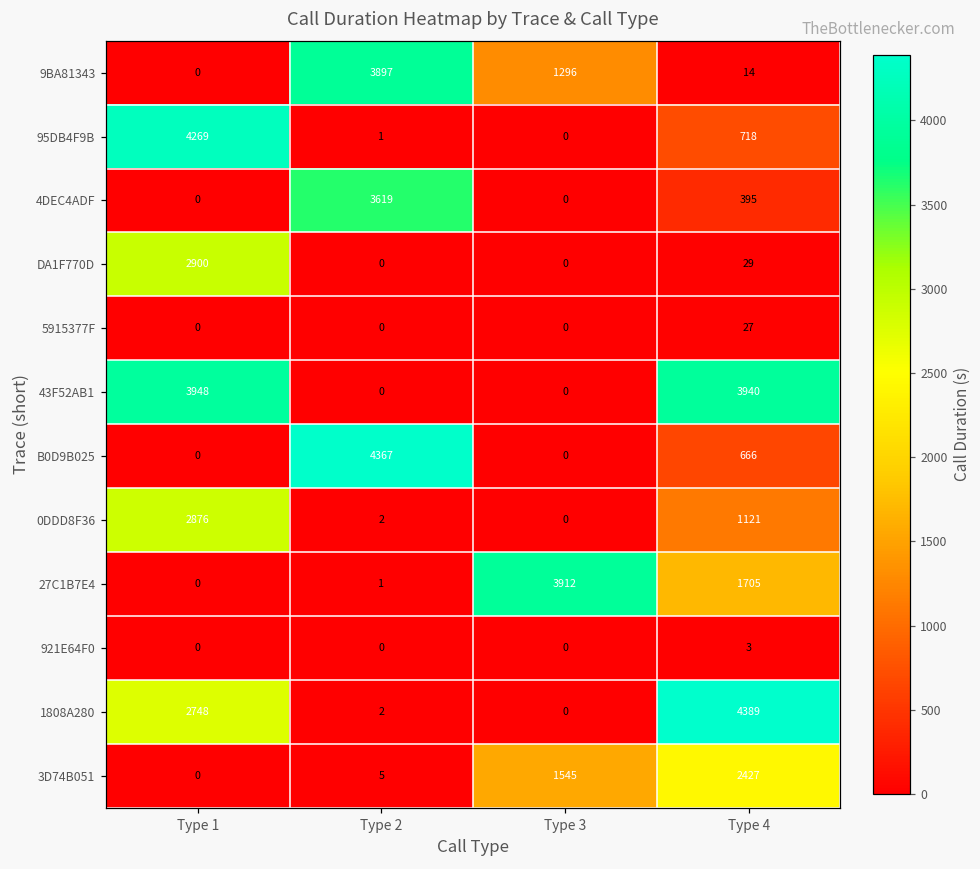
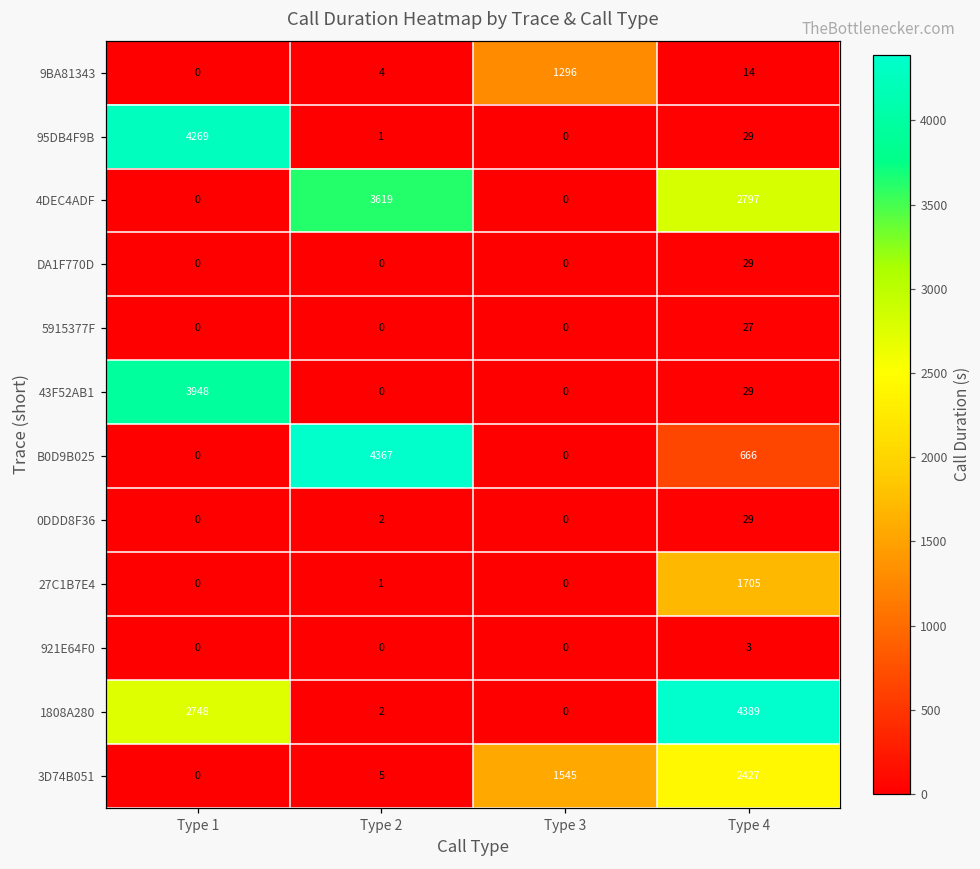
  {
    "9BA81343": {
      "Type 1": 0,
-     "Type 2": 3897,
+     "Type 2": 4,
      "Type 3": 1296,
      "Type 4": 14
    },
    "95DB4F9B": {
      "Type 1": 4269,
      "Type 2": 1,
      "Type 3": 0,
-     "Type 4": 718
+     "Type 4": 29
    },
    "4DEC4ADF": {
      "Type 1": 0,
      "Type 2": 3619,
      "Type 3": 0,
-     "Type 4": 395
+     "Type 4": 2797
    },
    "DA1F770D": {
-     "Type 1": 2900,
+     "Type 1": 0,
      "Type 2": 0,
      "Type 3": 0,
      "Type 4": 29
    },
    "5915377F": {
      "Type 1": 0,
      "Type 2": 0,
      "Type 3": 0,
      "Type 4": 27
    },
    "43F52AB1": {
      "Type 1": 3948,
      "Type 2": 0,
      "Type 3": 0,
-     "Type 4": 3940
+     "Type 4": 29
    },
    "B0D9B025": {
      "Type 1": 0,
      "Type 2": 4367,
      "Type 3": 0,
      "Type 4": 666
    },
    "0DDD8F36": {
-     "Type 1": 2876,
+     "Type 1": 0,
      "Type 2": 2,
      "Type 3": 0,
-     "Type 4": 1121
+     "Type 4": 29
    },
    "27C1B7E4": {
      "Type 1": 0,
      "Type 2": 1,
-     "Type 3": 3912,
+     "Type 3": 0,
      "Type 4": 1705
    },
    "921E64F0": {
      "Type 1": 0,
      "Type 2": 0,
      "Type 3": 0,
      "Type 4": 3
    },
    "1808A280": {
      "Type 1": 2748,
      "Type 2": 2,
      "Type 3": 0,
      "Type 4": 4389
    },
    "3D74B051": {
      "Type 1": 0,
      "Type 2": 5,
      "Type 3": 1545,
      "Type 4": 2427
    }
  }
